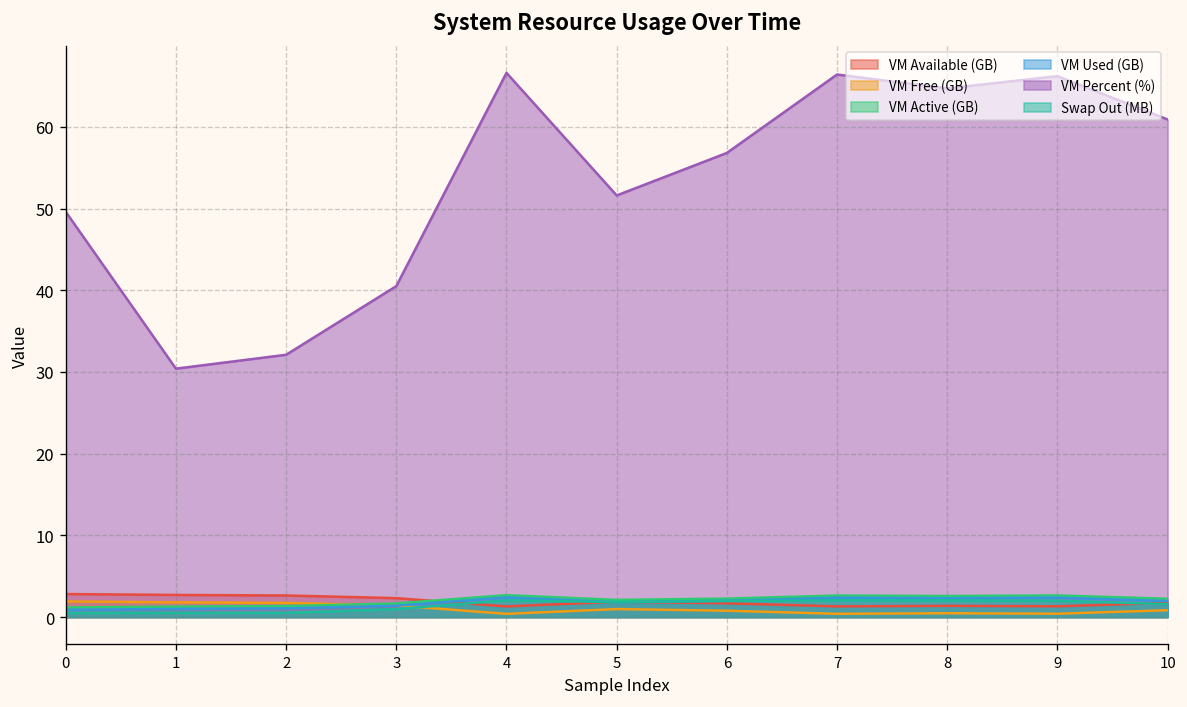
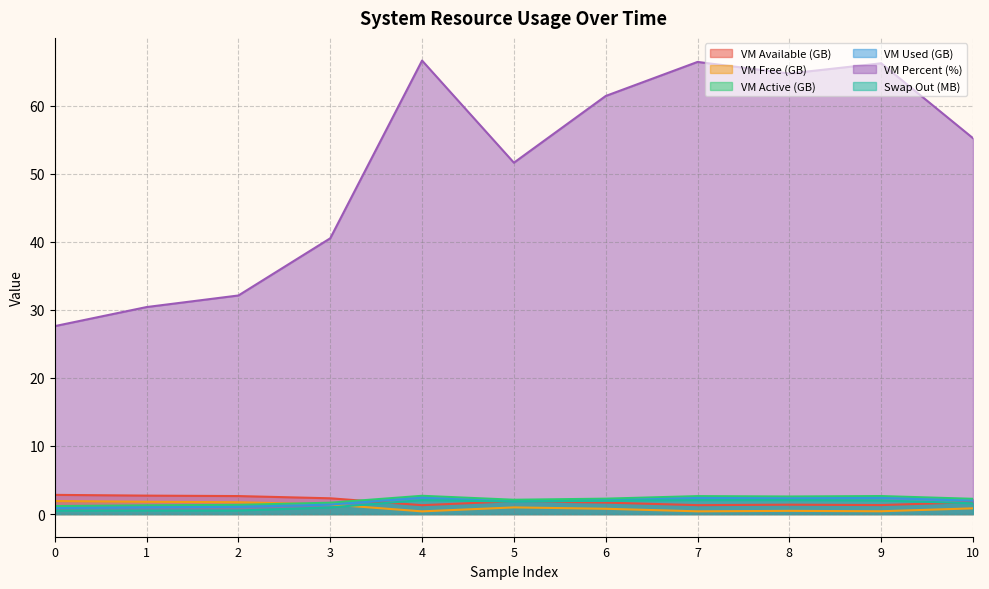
  {
    "VM Available (GB)": {
      "0": 3,
      "1": 3,
      "2": 3,
      "3": 2,
      "4": 1,
      "7": 1,
      "8": 1,
      "9": 1
    },
    "VM Free (GB)": {
      "0": 2,
      "1": 2,
      "2": 2,
      "4": 0,
      "5": 1,
      "6": 1,
      "7": 0,
      "8": 0,
      "9": 0,
      "10": 1
    },
    "VM Percent (%)": {
-     "0": 50,
+     "0": 28,
      "1": 30,
      "2": 32,
      "3": 41,
      "4": 67,
      "5": 52,
-     "6": 57,
+     "6": 61,
      "7": 66,
-     "10": 61
+     "10": 55
    }
  }
